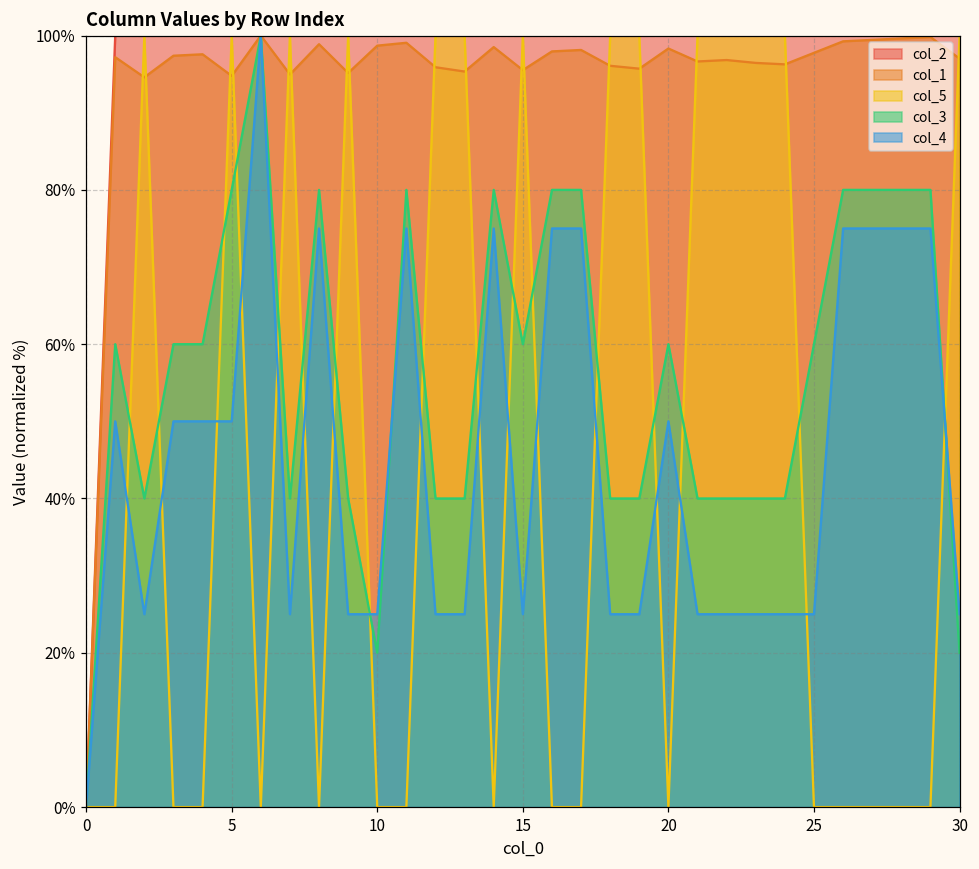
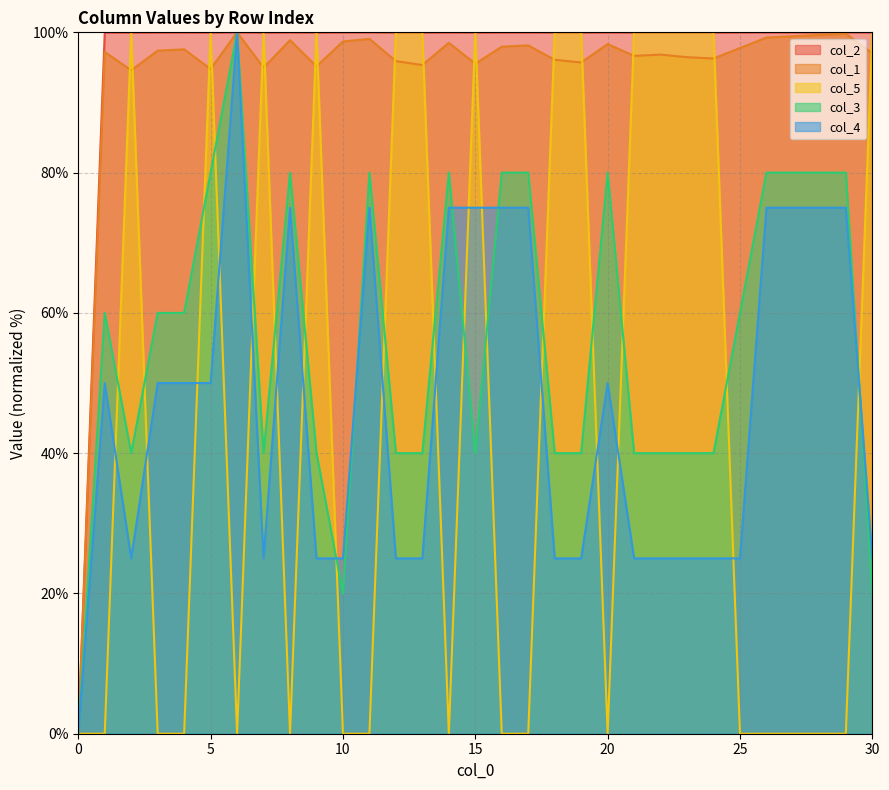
  {
    "col_5": {
      "10": "0%",
      "20": "0%",
      "25": "0%"
    },
    "col_3": {
      "5": "80%",
      "10": "20%",
-     "15": "60%",
-     "20": "60%",
+     "15": "40%",
+     "20": "80%",
      "25": "60%",
      "30": "20%"
    },
    "col_4": {
      "5": "50%",
      "10": "25%",
-     "15": "25%",
+     "15": "75%",
      "20": "50%",
      "25": "25%",
      "30": "25%"
    }
  }
